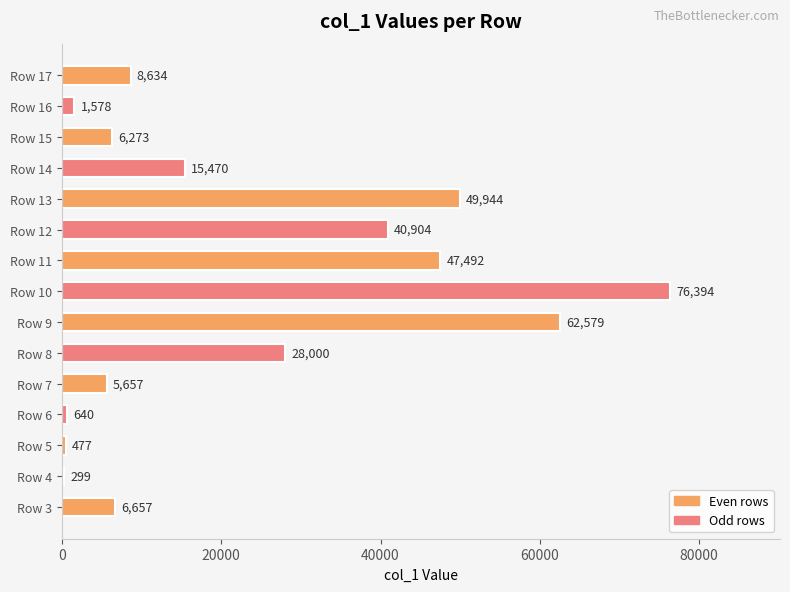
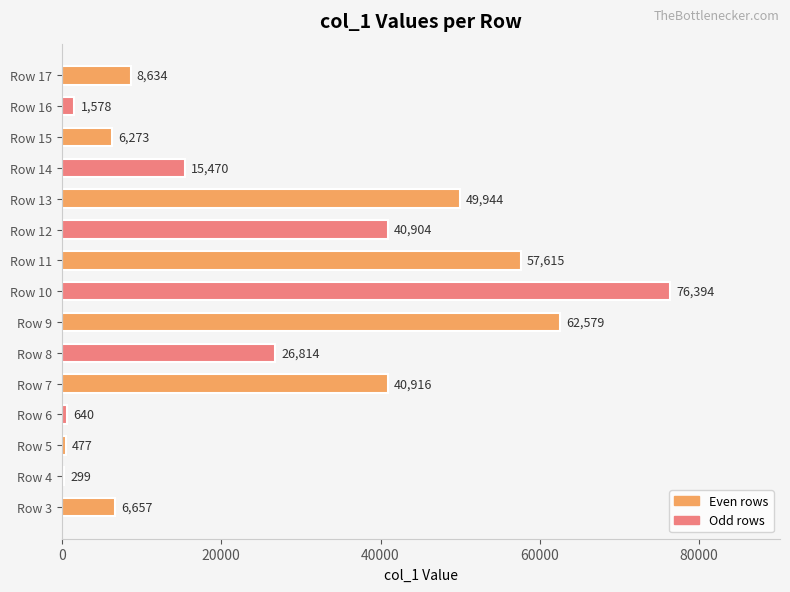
  {
    "Row 17": "8,634",
    "Row 16": "1,578",
    "Row 15": "6,273",
    "Row 14": "15,470",
    "Row 13": "49,944",
    "Row 12": "40,904",
-   "Row 11": "47,492",
+   "Row 11": "57,615",
    "Row 10": "76,394",
    "Row 9": "62,579",
-   "Row 8": "28,000",
-   "Row 7": "5,657",
+   "Row 8": "26,814",
+   "Row 7": "40,916",
    "Row 6": "640",
    "Row 5": "477",
    "Row 4": "299",
    "Row 3": "6,657"
  }
